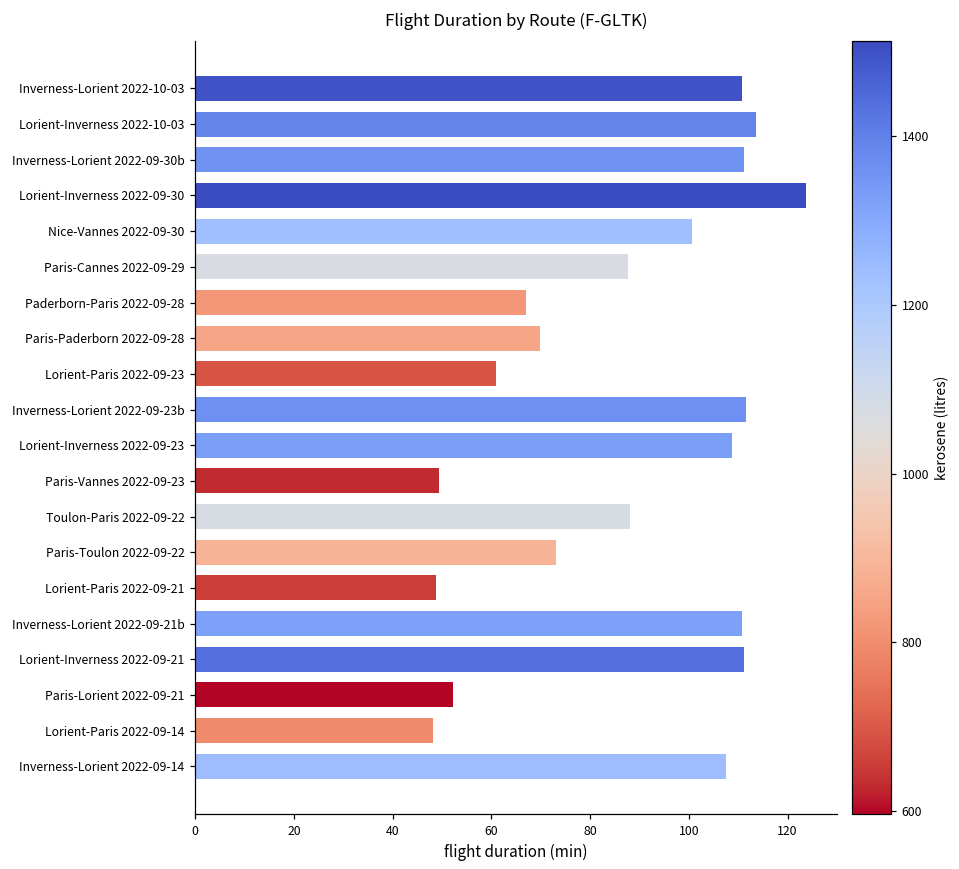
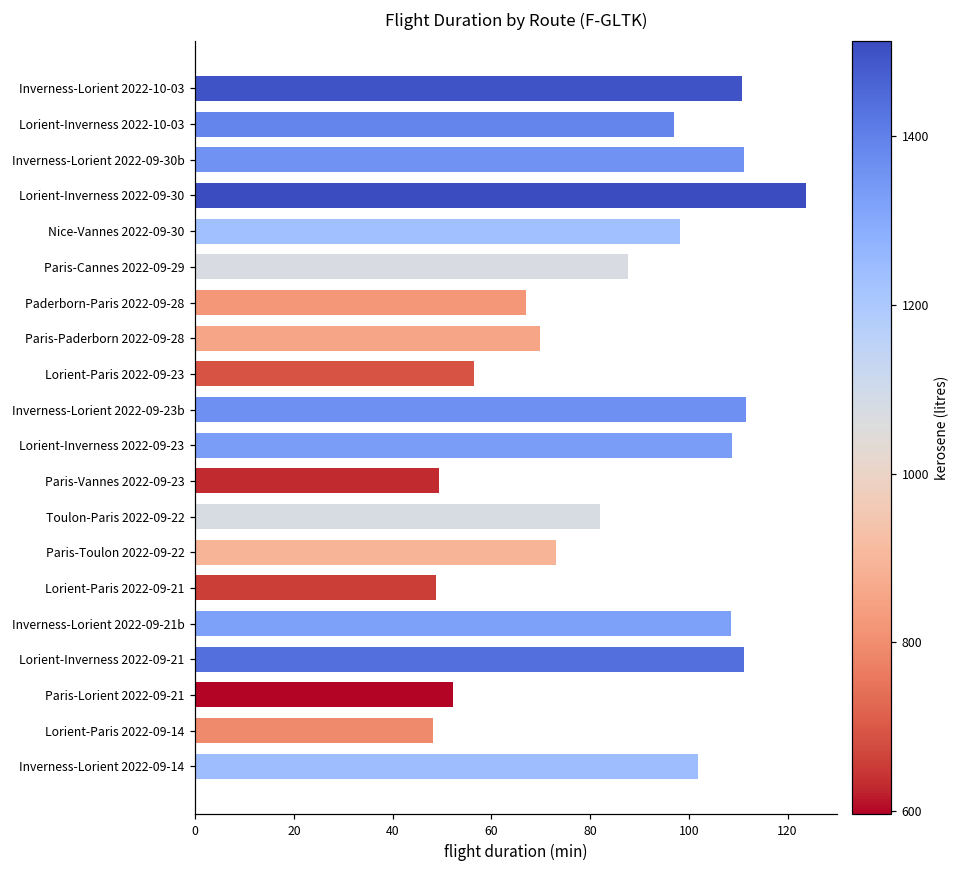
  {
    "Inverness-Lorient 2022-10-03": 111,
-   "Lorient-Inverness 2022-10-03": 114,
+   "Lorient-Inverness 2022-10-03": 97,
    "Inverness-Lorient 2022-09-30b": 111,
    "Lorient-Inverness 2022-09-30": 124,
-   "Nice-Vannes 2022-09-30": 101,
+   "Nice-Vannes 2022-09-30": 98,
    "Paris-Cannes 2022-09-29": 88,
    "Paderborn-Paris 2022-09-28": 67,
    "Paris-Paderborn 2022-09-28": 70,
-   "Lorient-Paris 2022-09-23": 61,
+   "Lorient-Paris 2022-09-23": 56,
    "Inverness-Lorient 2022-09-23b": 112,
    "Lorient-Inverness 2022-09-23": 109,
    "Paris-Vannes 2022-09-23": 49,
-   "Toulon-Paris 2022-09-22": 88,
+   "Toulon-Paris 2022-09-22": 82,
    "Paris-Toulon 2022-09-22": 73,
    "Lorient-Paris 2022-09-21": 49,
-   "Inverness-Lorient 2022-09-21b": 111,
+   "Inverness-Lorient 2022-09-21b": 108,
    "Lorient-Inverness 2022-09-21": 111,
    "Paris-Lorient 2022-09-21": 52,
    "Lorient-Paris 2022-09-14": 48,
-   "Inverness-Lorient 2022-09-14": 108
+   "Inverness-Lorient 2022-09-14": 102
  }
